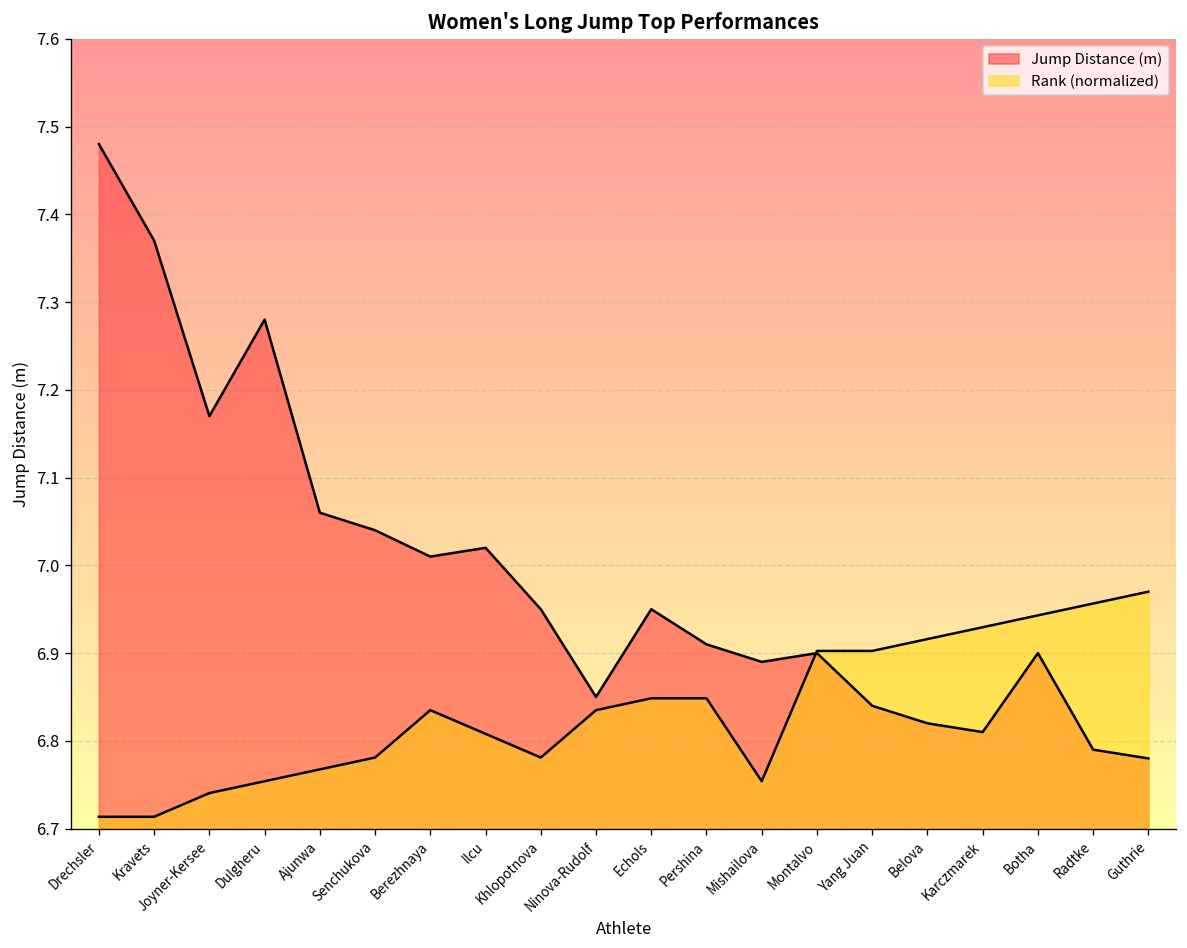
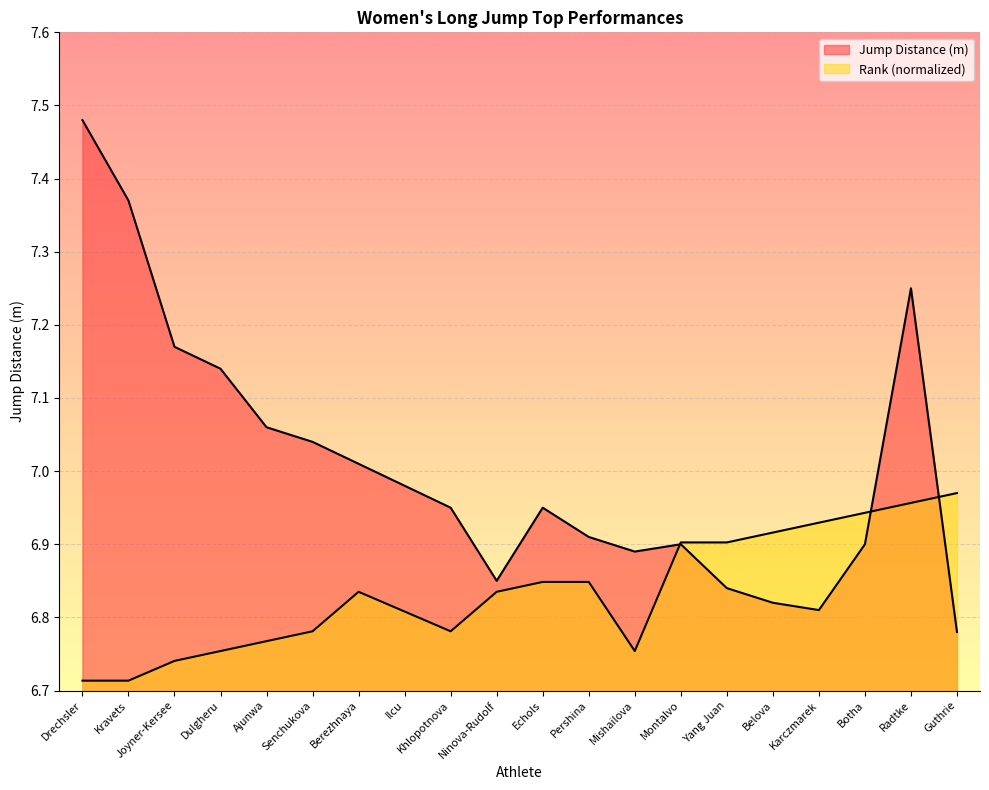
  {
    "Jump Distance (m)": {
      "Drechsler": 7.48,
      "Kravets": 7.37,
      "Joyner-Kersee": 7.17,
-     "Dulgheru": 7.28,
+     "Dulgheru": 7.14,
      "Ajunwa": 7.06,
      "Senchukova": 7.04,
      "Berezhnaya": 7.01,
-     "Ilcu": 7.02,
+     "Ilcu": 6.98,
      "Khlopotnova": 6.95,
      "Ninova-Rudolf": 6.85,
      "Echols": 6.95,
      "Pershina": 6.91,
      "Mishailova": 6.89,
      "Yang Juan": 6.84,
      "Belova": 6.82,
      "Karczmarek": 6.81,
      "Botha": 6.90,
-     "Radtke": 6.79,
+     "Radtke": 7.25,
      "Guthrie": 6.78
    },
    "Rank (normalized)": {
      "Drechsler": 6.71,
      "Kravets": 6.71,
      "Joyner-Kersee": 6.74,
      "Dulgheru": 6.75,
      "Ajunwa": 6.77,
      "Senchukova": 6.78,
      "Berezhnaya": 6.84,
      "Ilcu": 6.81,
      "Khlopotnova": 6.78,
      "Ninova-Rudolf": 6.84,
      "Echols": 6.85,
      "Pershina": 6.85,
      "Mishailova": 6.75,
      "Yang Juan": 6.90,
      "Belova": 6.92,
      "Karczmarek": 6.93,
      "Botha": 6.94,
      "Radtke": 6.96,
      "Guthrie": 6.97
    }
  }
